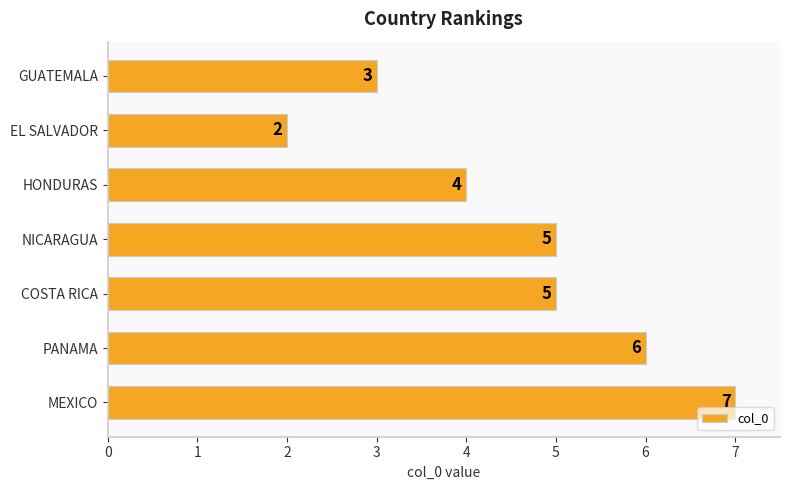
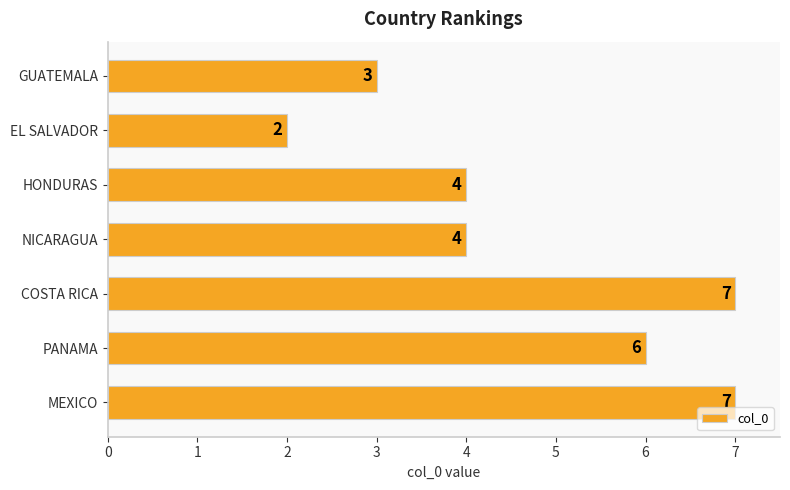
  {
    "GUATEMALA": 3,
    "EL SALVADOR": 2,
    "HONDURAS": 4,
-   "NICARAGUA": 5,
-   "COSTA RICA": 5,
+   "NICARAGUA": 4,
+   "COSTA RICA": 7,
    "PANAMA": 6
  }
